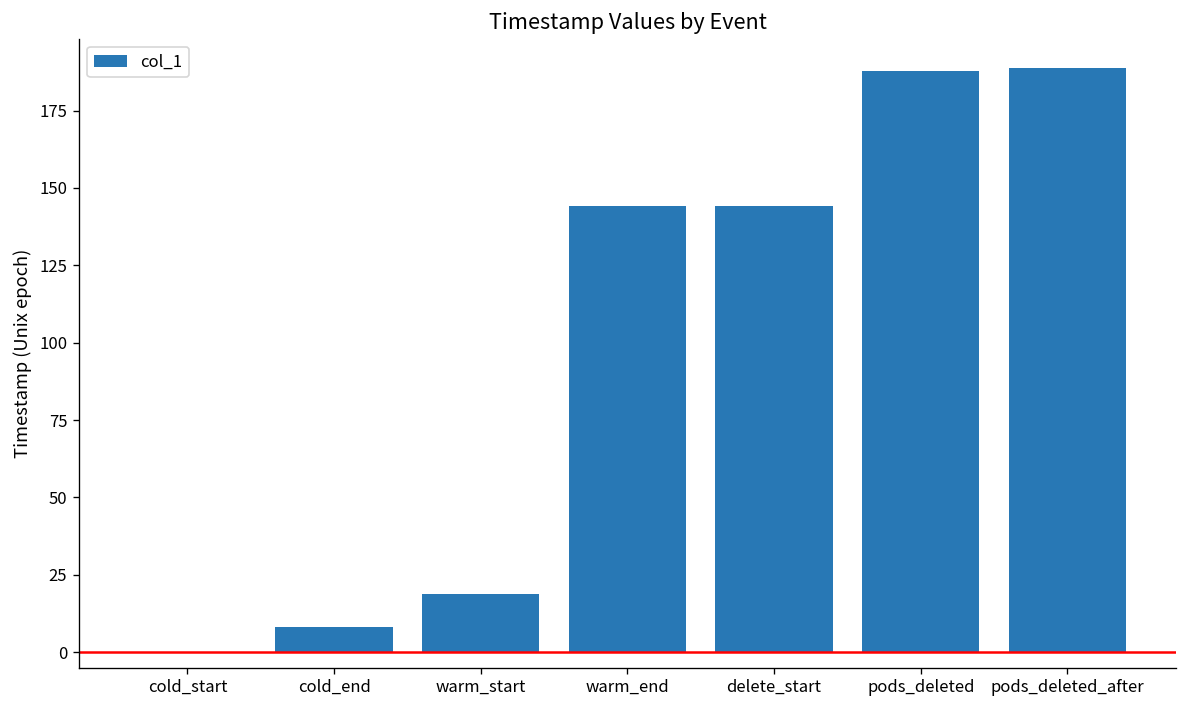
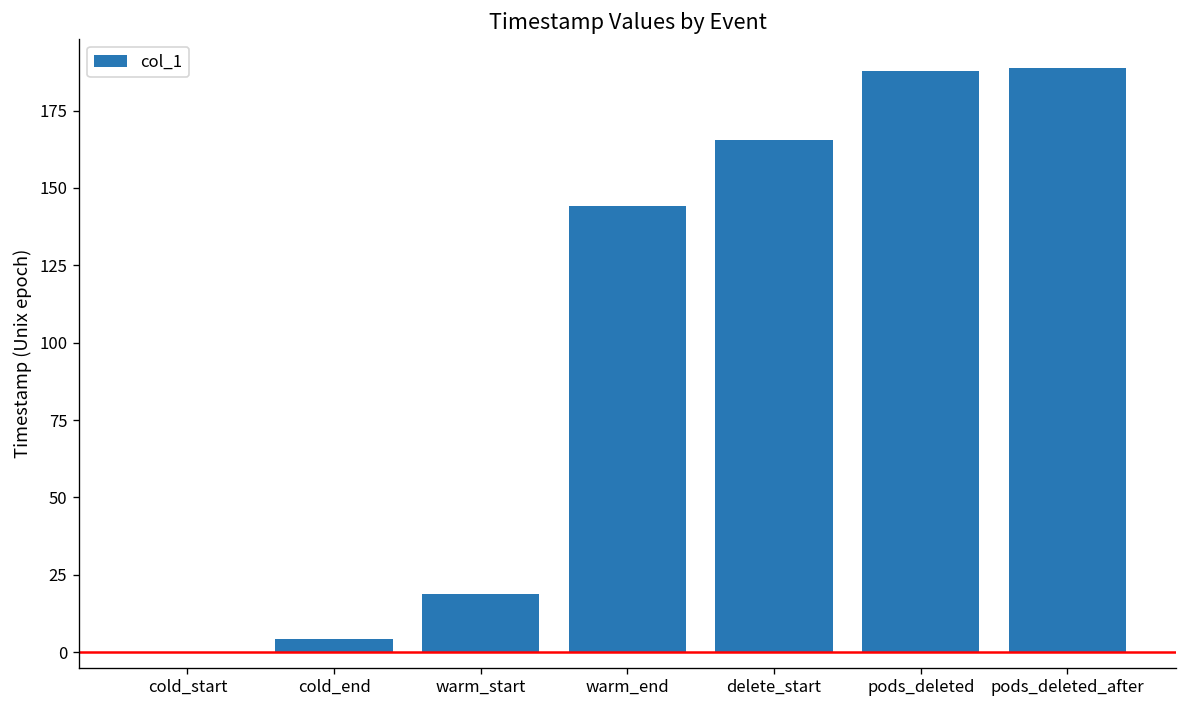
  {
    "cold_start": 0,
-   "cold_end": 8,
+   "cold_end": 4,
    "warm_start": 19,
    "warm_end": 144,
-   "delete_start": 144,
+   "delete_start": 166,
    "pods_deleted": 188,
    "pods_deleted_after": 189
  }
